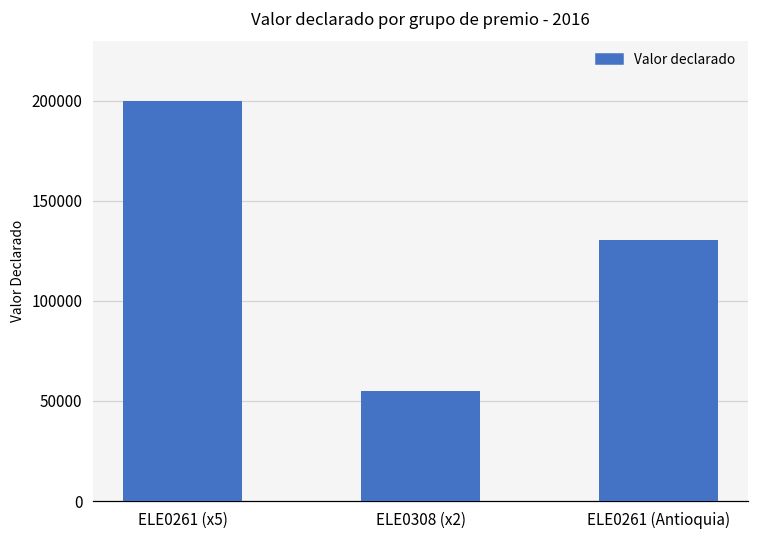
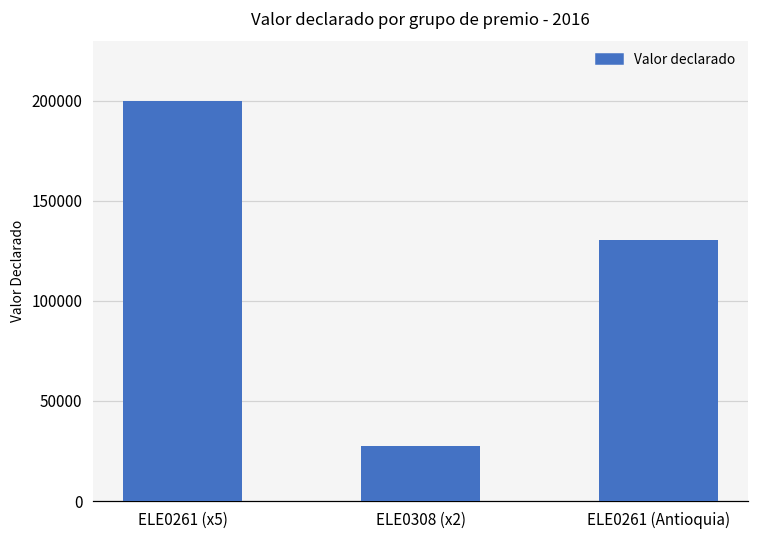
  {
    "ELE0261 (x5)": 200000,
-   "ELE0308 (x2)": 55000,
+   "ELE0308 (x2)": 27000,
    "ELE0261 (Antioquia)": 131000
  }
